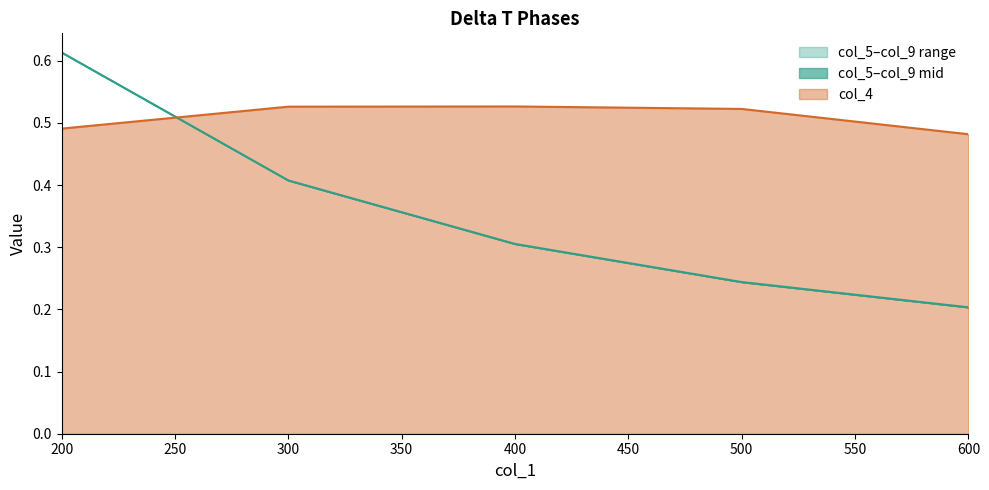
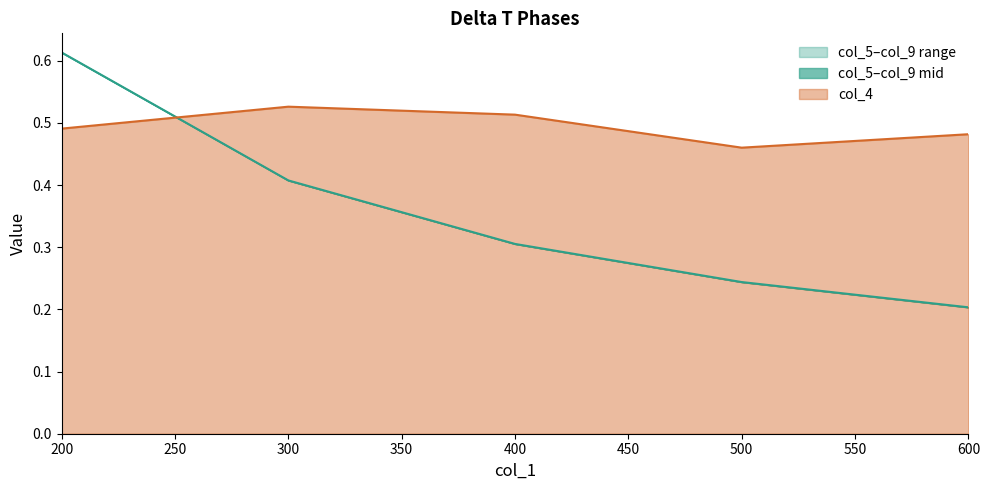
  {
    "col_5–col_9 mid": {
      "200": 0.61,
      "300": 0.41,
      "400": 0.31,
      "500": 0.24,
      "600": 0.20
    },
    "col_4": {
      "200": 0.49,
      "300": 0.53,
-     "400": 0.53,
-     "500": 0.52,
+     "400": 0.51,
+     "500": 0.46,
      "600": 0.48
    }
  }
